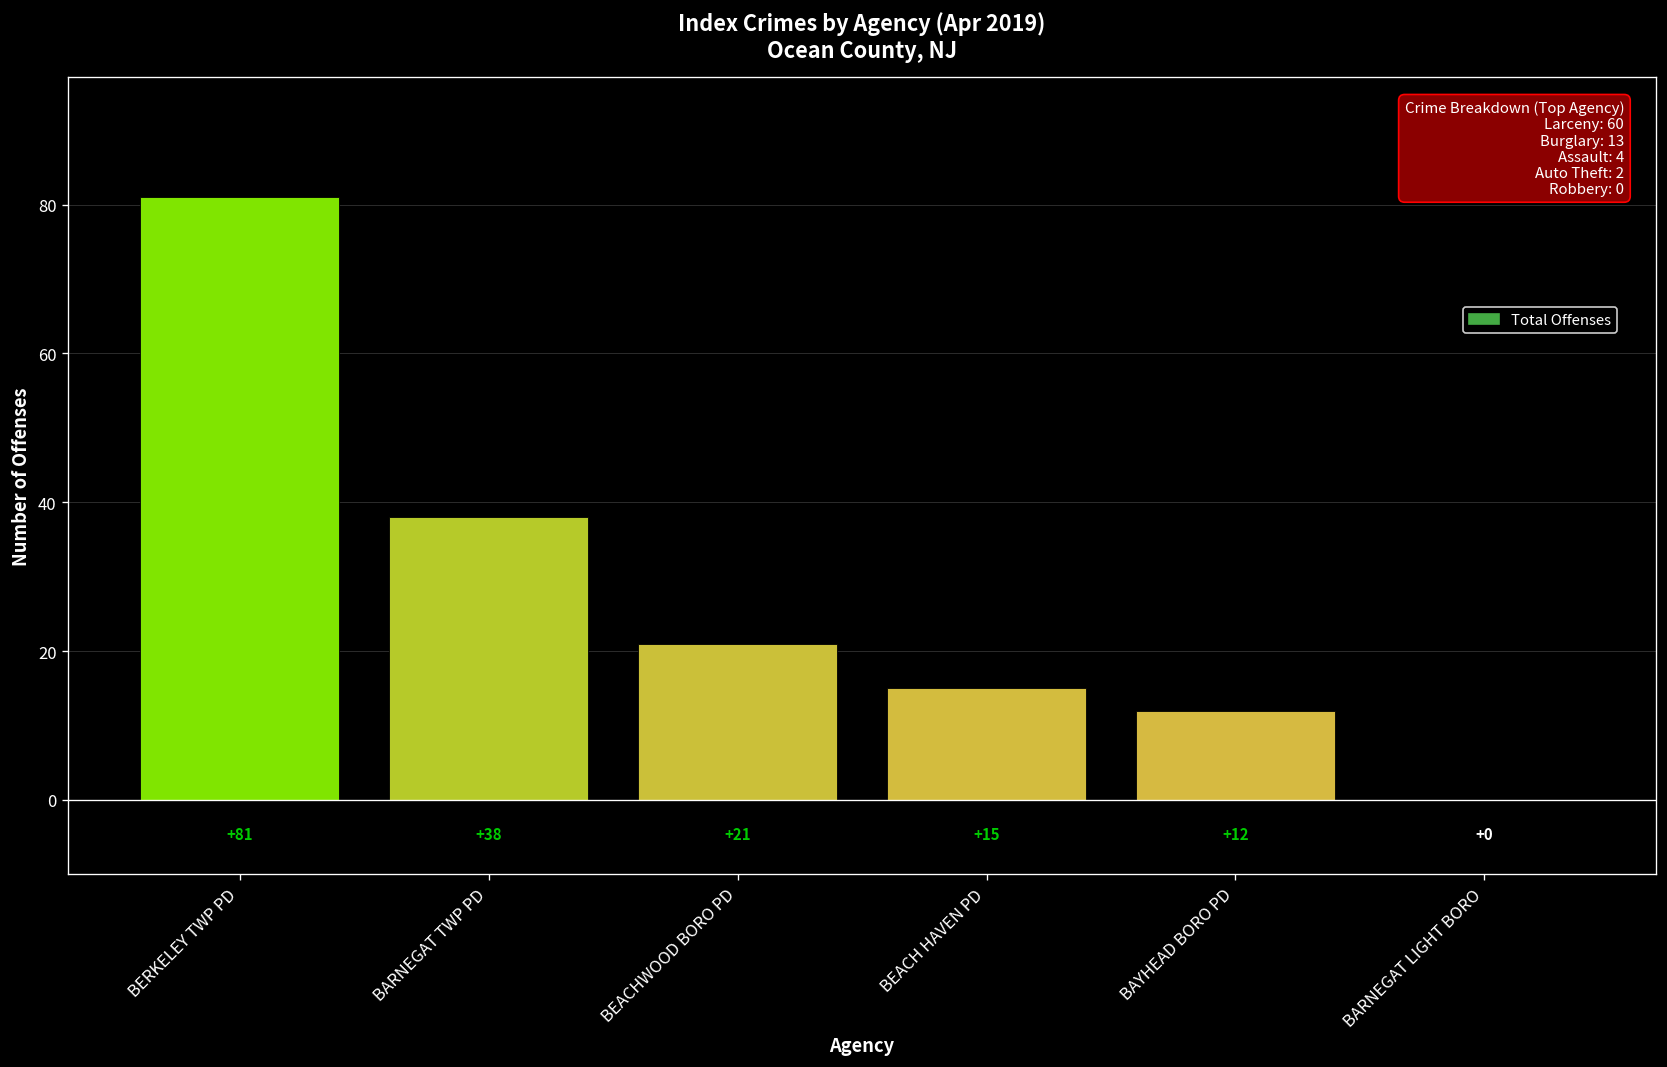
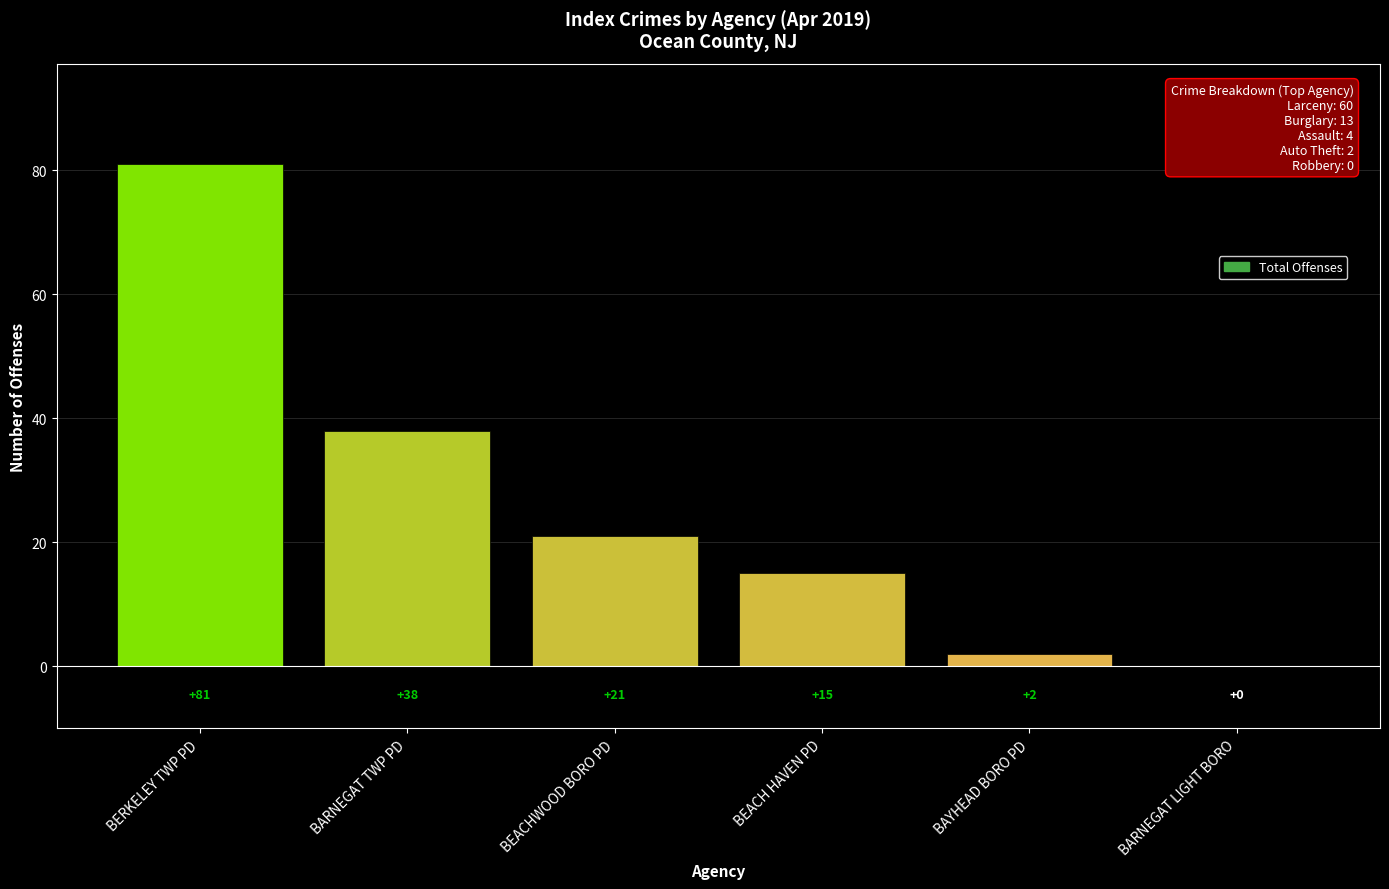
  {
-   "BAYHEAD BORO PD": "+12",
+   "BAYHEAD BORO PD": "+2",
    "BARNEGAT LIGHT BORO": "+0"
  }
